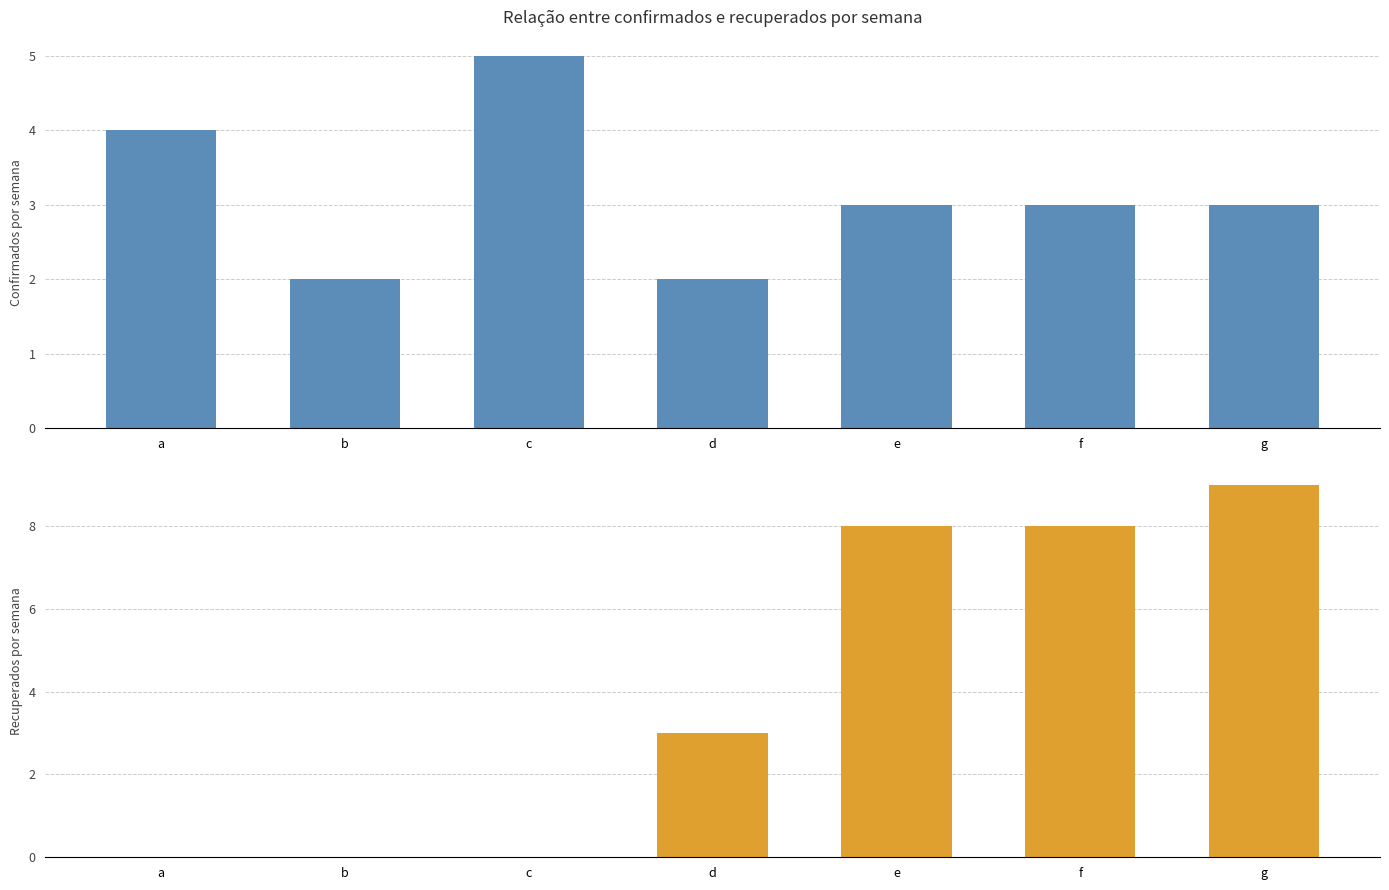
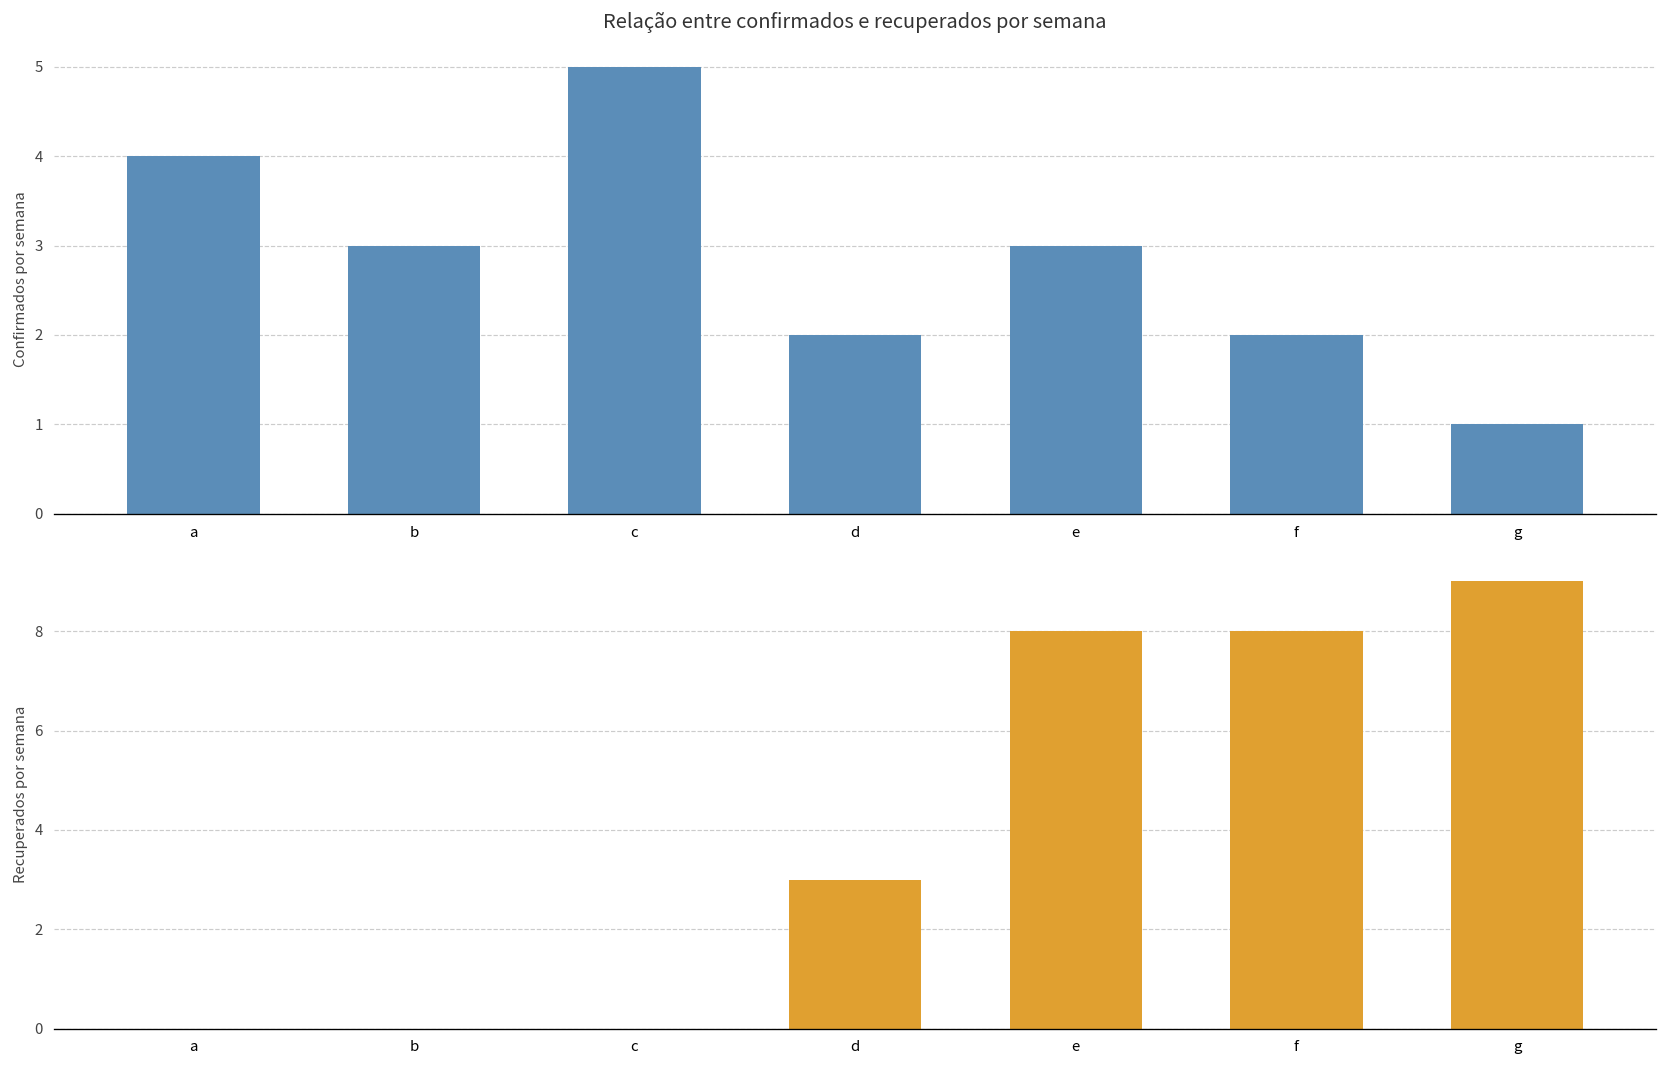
  {
    "Relação entre confirmados e recuperados por semana": {
      "a": 4,
-     "b": 2,
+     "b": 3,
      "c": 5,
      "d": 2,
      "e": 3,
-     "f": 3,
-     "g": 3
+     "f": 2,
+     "g": 1
    }
  }
